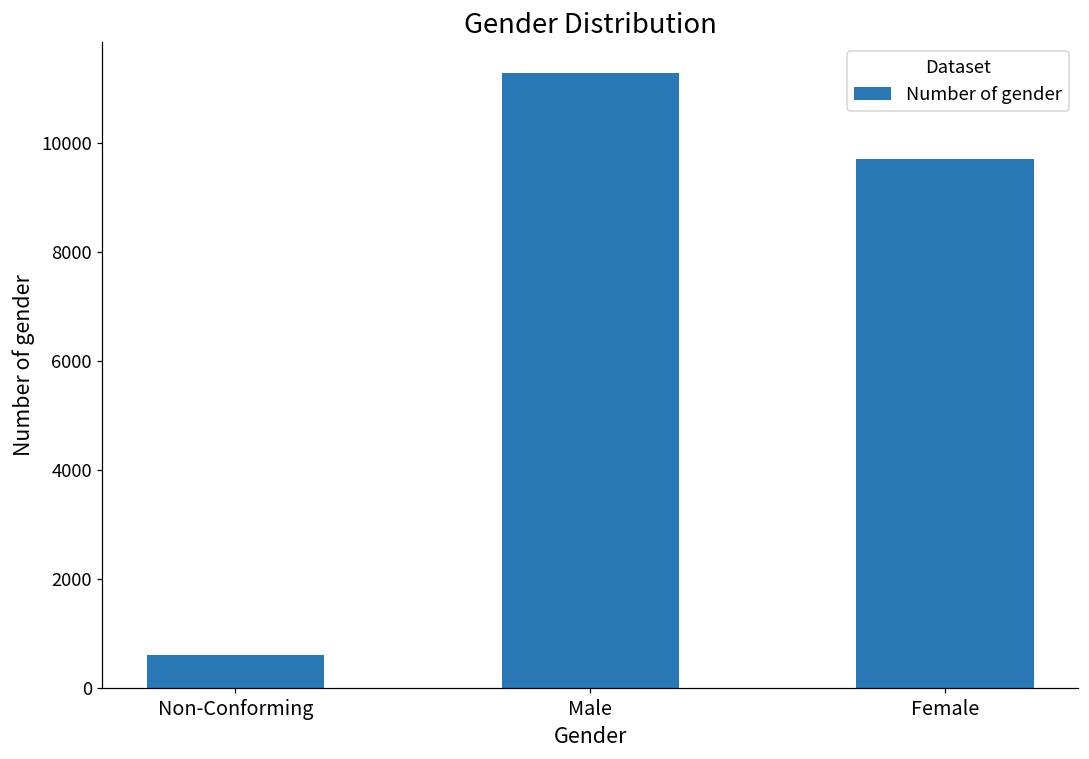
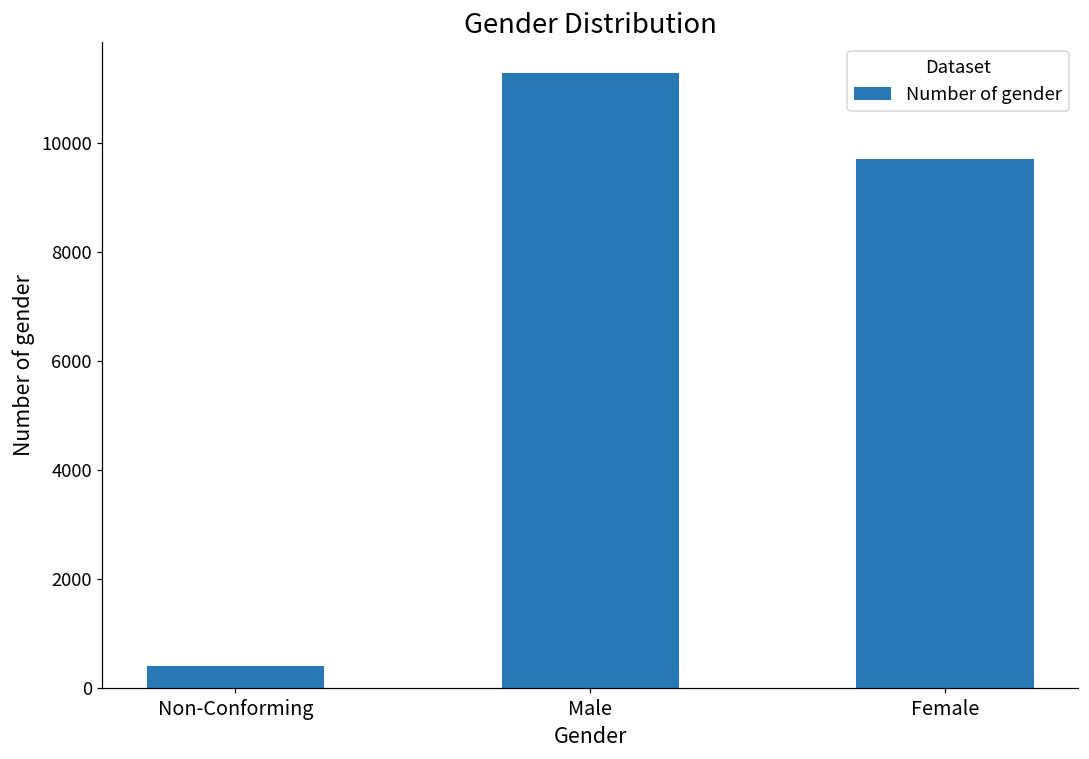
  {
-   "Non-Conforming": 600,
+   "Non-Conforming": 400,
    "Male": 11300,
    "Female": 9700
  }
